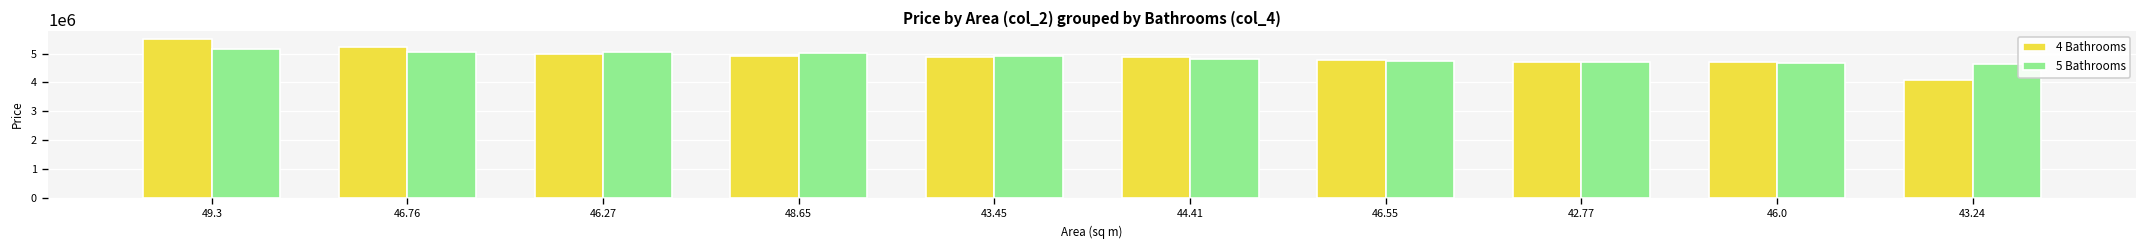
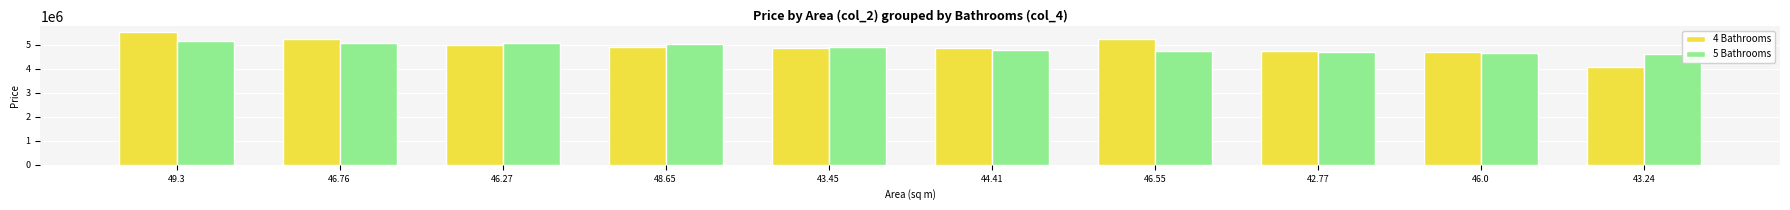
  {
    "4 Bathrooms": {
      "49.3": 5500000,
      "46.76": 5200000,
      "46.27": 5000000,
      "48.65": 4900000,
      "43.45": 4900000,
      "44.41": 4900000,
-     "46.55": 4800000,
+     "46.55": 5200000,
      "42.77": 4700000,
      "46.0": 4700000,
      "43.24": 4100000
    },
    "5 Bathrooms": {
      "49.3": 5200000,
      "46.76": 5100000,
      "46.27": 5100000,
      "48.65": 5000000,
      "43.45": 4900000,
      "44.41": 4800000,
      "46.55": 4800000,
      "42.77": 4700000,
      "46.0": 4700000,
      "43.24": 4600000
    }
  }
